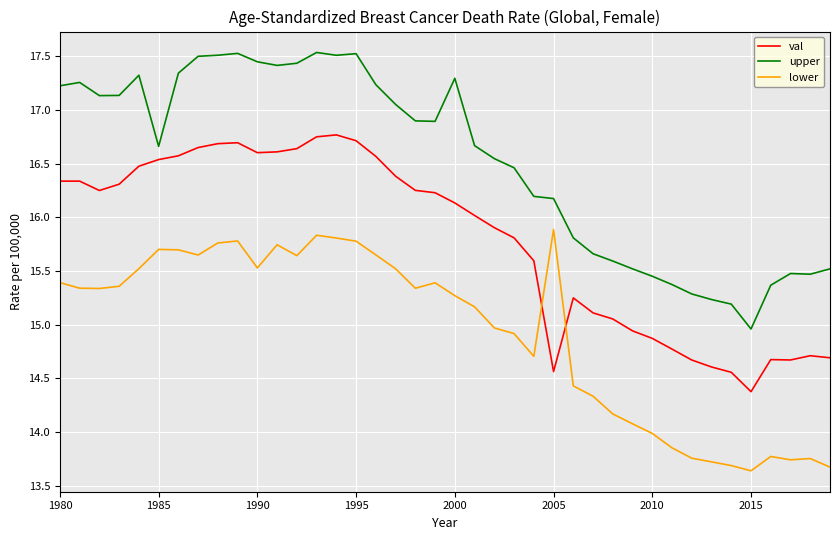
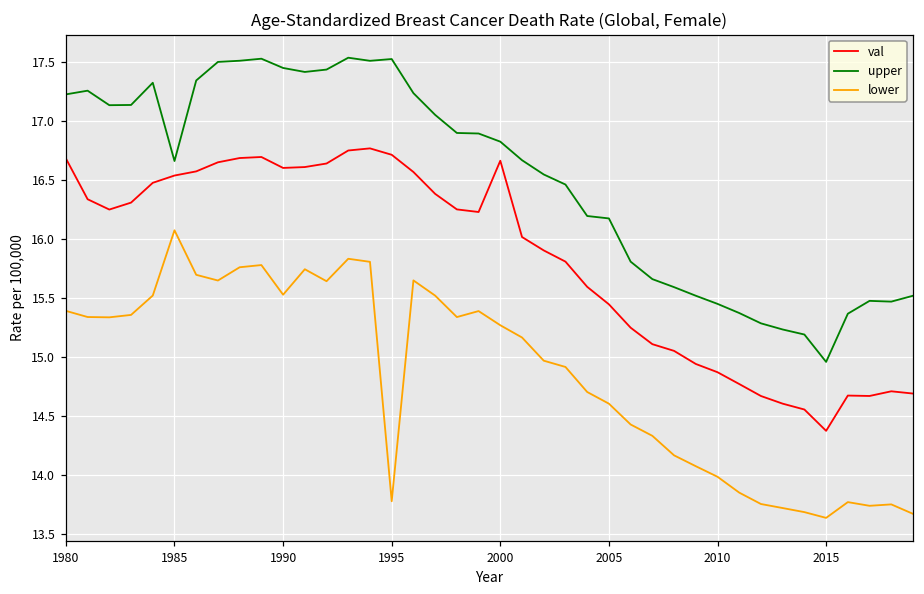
  {
    "val": {
-     "1980": 16.34,
+     "1980": 16.68,
      "1985": 16.54,
      "1990": 16.60,
      "1995": 16.71,
-     "2000": 16.13,
-     "2005": 14.56,
+     "2000": 16.66,
+     "2005": 15.45,
      "2010": 14.87,
      "2015": 14.38
    },
    "upper": {
      "1980": 17.22,
      "1985": 16.66,
      "1990": 17.45,
      "1995": 17.52,
-     "2000": 17.29,
+     "2000": 16.82,
      "2005": 16.17,
      "2010": 15.45,
      "2015": 14.96
    },
    "lower": {
      "1980": 15.39,
-     "1985": 15.70,
+     "1985": 16.07,
      "1990": 15.53,
-     "1995": 15.78,
+     "1995": 13.78,
      "2000": 15.27,
-     "2005": 15.89,
+     "2005": 14.61,
      "2010": 13.99,
      "2015": 13.64
    }
  }
